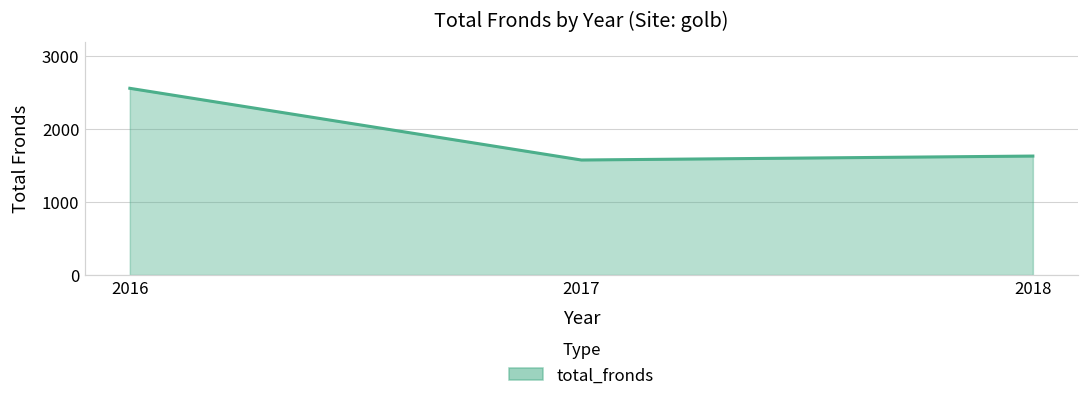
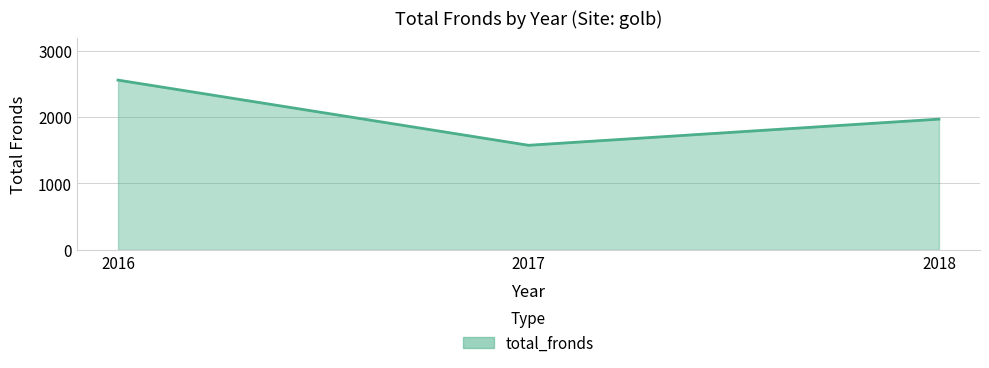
  {
    "2016": 2600,
    "2017": 1600,
-   "2018": 1600
+   "2018": 2000
  }
